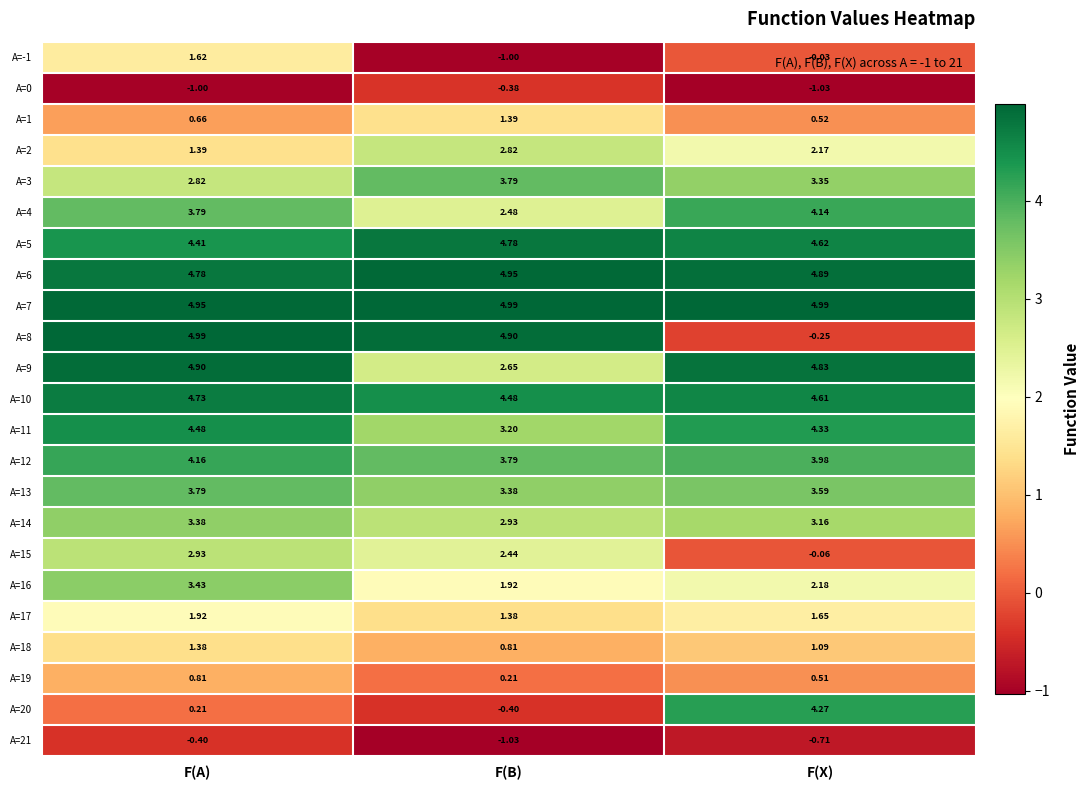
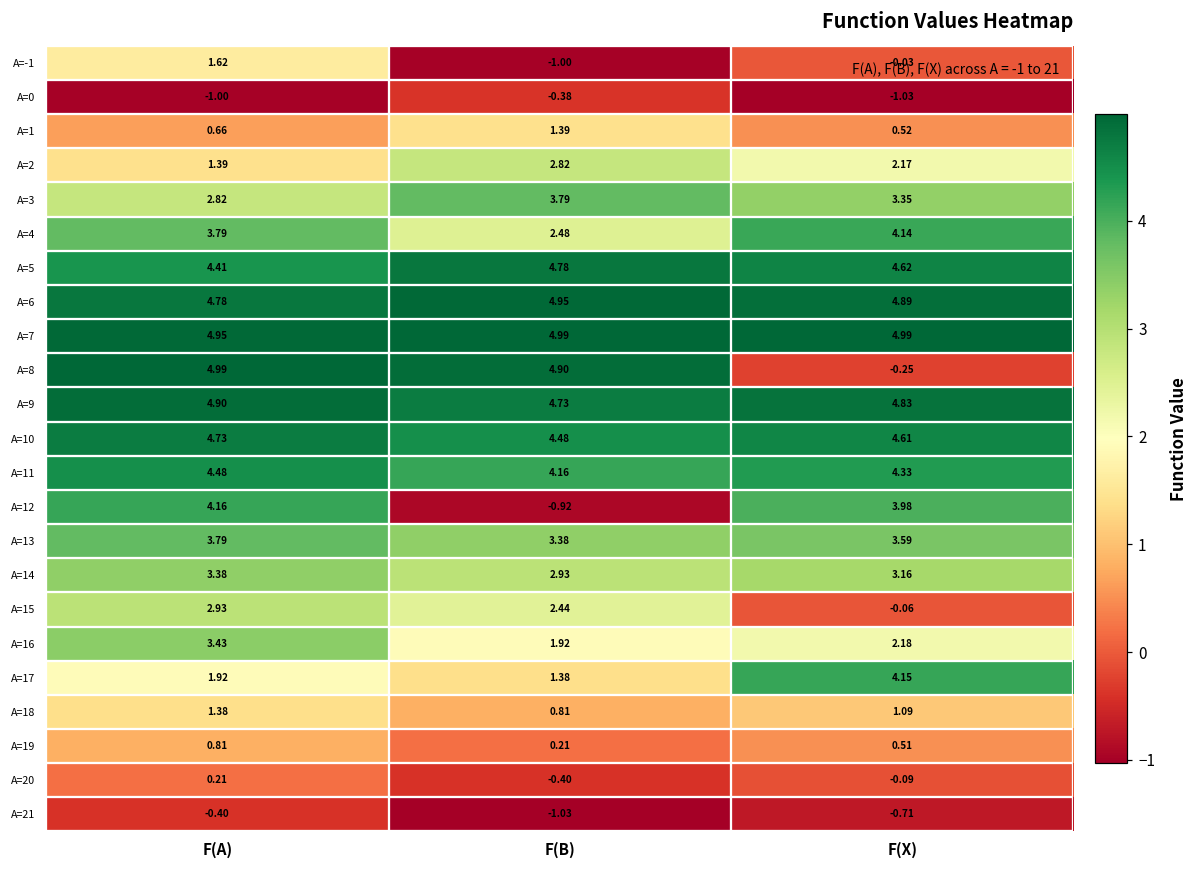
  {
    "A=-1": {
      "F(A)": 1.62,
      "F(B)": -1.00,
      "F(X)": -0.03
    },
    "A=0": {
      "F(A)": -1.00,
      "F(B)": -0.38,
      "F(X)": -1.03
    },
    "A=1": {
      "F(A)": 0.66,
      "F(B)": 1.39,
      "F(X)": 0.52
    },
    "A=2": {
      "F(A)": 1.39,
      "F(B)": 2.82,
      "F(X)": 2.17
    },
    "A=3": {
      "F(A)": 2.82,
      "F(B)": 3.79,
      "F(X)": 3.35
    },
    "A=4": {
      "F(A)": 3.79,
      "F(B)": 2.48,
      "F(X)": 4.14
    },
    "A=5": {
      "F(A)": 4.41,
      "F(B)": 4.78,
      "F(X)": 4.62
    },
    "A=6": {
      "F(A)": 4.78,
      "F(B)": 4.95,
      "F(X)": 4.89
    },
    "A=7": {
      "F(A)": 4.95,
      "F(B)": 4.99,
      "F(X)": 4.99
    },
    "A=8": {
      "F(A)": 4.99,
      "F(B)": 4.90,
      "F(X)": -0.25
    },
    "A=9": {
      "F(A)": 4.90,
-     "F(B)": 2.65,
+     "F(B)": 4.73,
      "F(X)": 4.83
    },
    "A=10": {
      "F(A)": 4.73,
      "F(B)": 4.48,
      "F(X)": 4.61
    },
    "A=11": {
      "F(A)": 4.48,
-     "F(B)": 3.20,
+     "F(B)": 4.16,
      "F(X)": 4.33
    },
    "A=12": {
      "F(A)": 4.16,
-     "F(B)": 3.79,
+     "F(B)": -0.92,
      "F(X)": 3.98
    },
    "A=13": {
      "F(A)": 3.79,
      "F(B)": 3.38,
      "F(X)": 3.59
    },
    "A=14": {
      "F(A)": 3.38,
      "F(B)": 2.93,
      "F(X)": 3.16
    },
    "A=15": {
      "F(A)": 2.93,
      "F(B)": 2.44,
      "F(X)": -0.06
    },
    "A=16": {
      "F(A)": 3.43,
      "F(B)": 1.92,
      "F(X)": 2.18
    },
    "A=17": {
      "F(A)": 1.92,
      "F(B)": 1.38,
-     "F(X)": 1.65
+     "F(X)": 4.15
    },
    "A=18": {
      "F(A)": 1.38,
      "F(B)": 0.81,
      "F(X)": 1.09
    },
    "A=19": {
      "F(A)": 0.81,
      "F(B)": 0.21,
      "F(X)": 0.51
    },
    "A=20": {
      "F(A)": 0.21,
      "F(B)": -0.40,
-     "F(X)": 4.27
+     "F(X)": -0.09
    },
    "A=21": {
      "F(A)": -0.40,
      "F(B)": -1.03,
      "F(X)": -0.71
    }
  }
